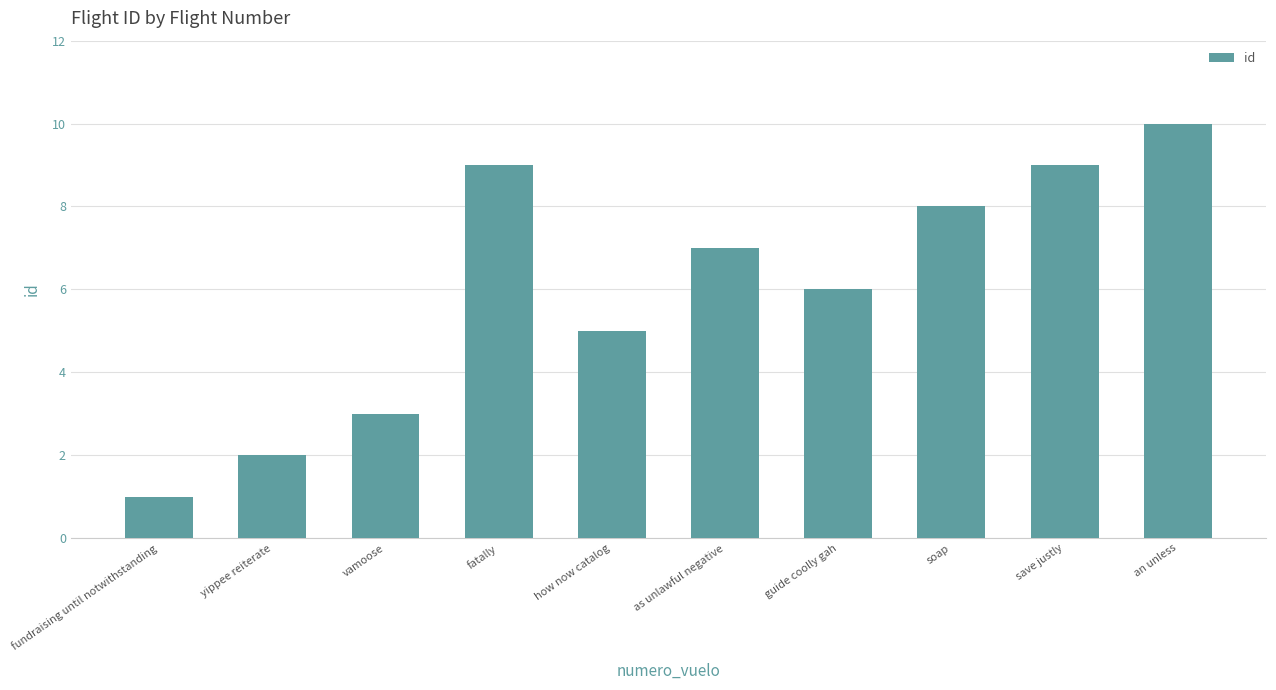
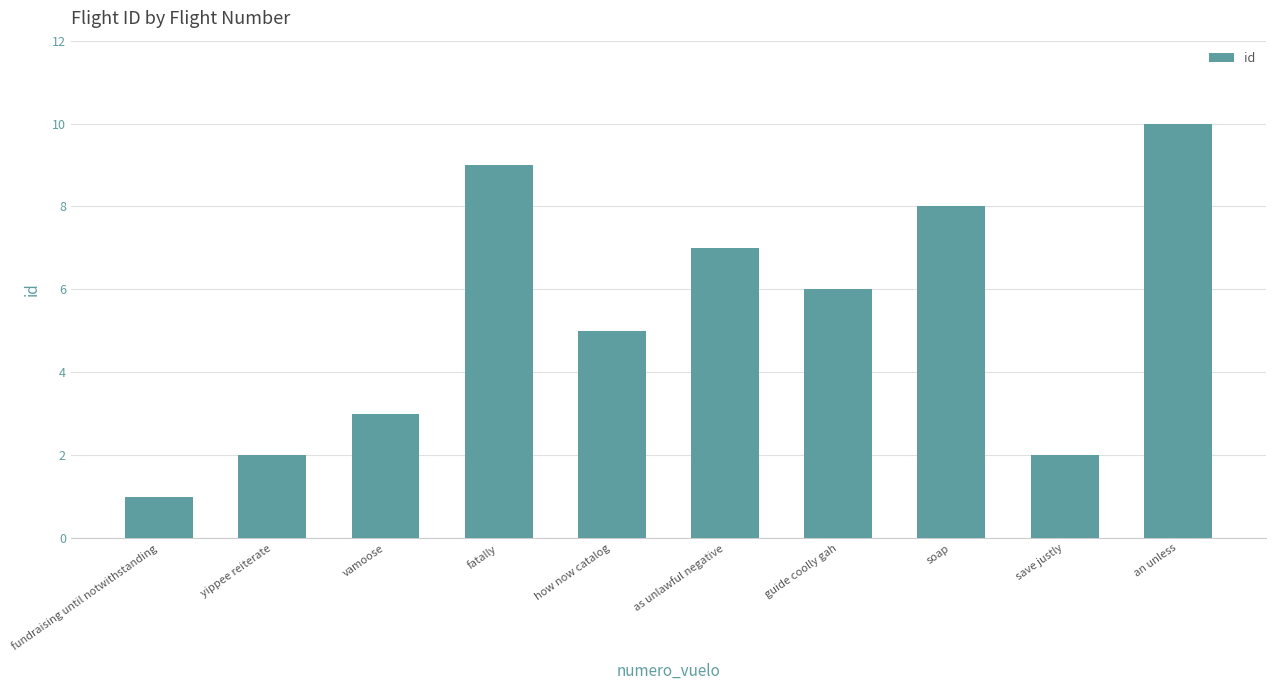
  {
    "fundraising until notwithstanding": 1,
    "yippee reiterate": 2,
    "vamoose": 3,
    "fatally": 9,
    "how now catalog": 5,
    "as unlawful negative": 7,
    "guide coolly gah": 6,
    "soap": 8,
-   "save justly": 9,
+   "save justly": 2,
    "an unless": 10
  }
